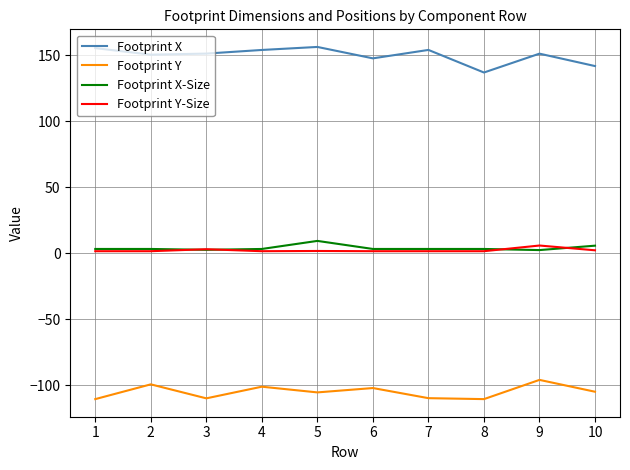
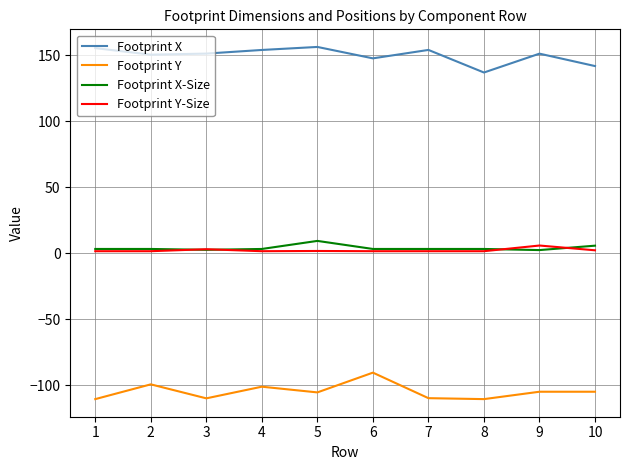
  {
    "Footprint X": {
      "4": 154,
      "5": 156,
      "6": 147,
      "7": 154,
      "8": 137,
      "9": 151,
      "10": 142
    },
    "Footprint Y": {
      "1": -110,
      "2": -99,
      "3": -110,
      "4": -101,
      "5": -105,
-     "6": -102,
+     "6": -90,
      "7": -110,
      "8": -110,
-     "9": -96,
+     "9": -105,
      "10": -105
    },
    "Footprint X-Size": {
      "5": 9,
      "9": 2,
      "10": 6
    },
    "Footprint Y-Size": {
      "5": 2,
      "9": 6,
      "10": 2
    }
  }
